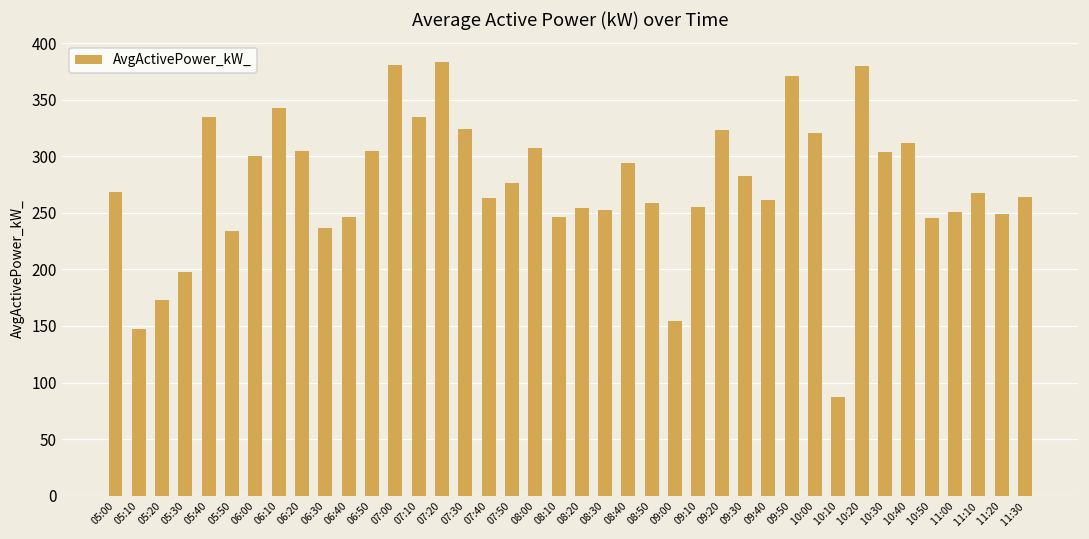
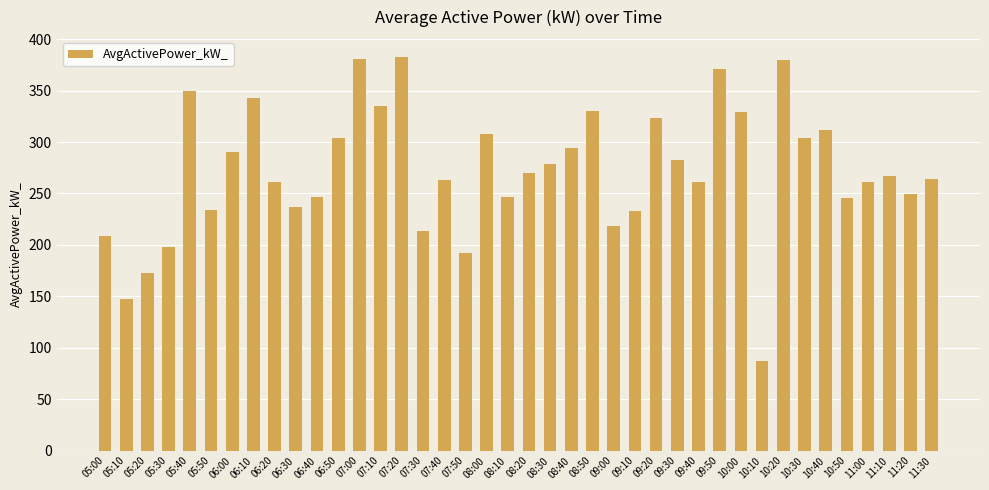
  {
-   "05:00": 268,
+   "05:00": 209,
    "05:10": 147,
    "05:20": 173,
    "05:30": 198,
-   "05:40": 335,
+   "05:40": 350,
    "05:50": 234,
-   "06:00": 300,
+   "06:00": 290,
    "06:10": 343,
-   "06:20": 305,
+   "06:20": 261,
    "06:30": 236,
    "06:40": 246,
    "06:50": 304,
    "07:00": 380,
    "07:10": 335,
    "07:20": 383,
-   "07:30": 324,
+   "07:30": 213,
    "07:40": 263,
-   "07:50": 276,
+   "07:50": 192,
    "08:00": 308,
    "08:10": 246,
-   "08:20": 255,
-   "08:30": 253,
+   "08:20": 270,
+   "08:30": 279,
    "08:40": 294,
-   "08:50": 258,
-   "09:00": 154,
-   "09:10": 256,
+   "08:50": 330,
+   "09:00": 218,
+   "09:10": 233,
    "09:20": 323,
    "09:30": 283,
    "09:40": 261,
    "09:50": 371,
-   "10:00": 321,
+   "10:00": 329,
    "10:10": 88,
    "10:20": 380,
    "10:30": 304,
    "10:40": 312,
    "10:50": 245,
-   "11:00": 250,
+   "11:00": 261,
    "11:10": 267,
    "11:20": 249,
    "11:30": 264
  }
